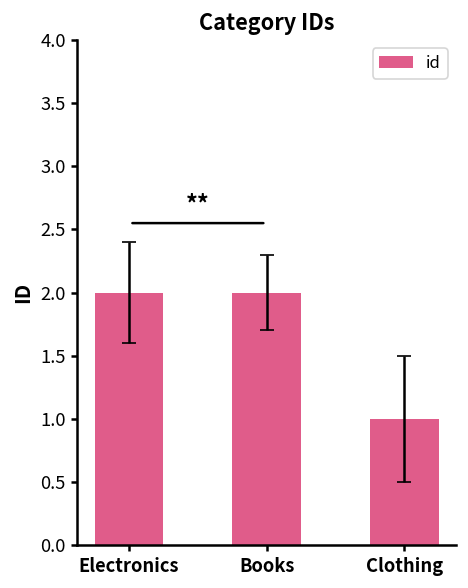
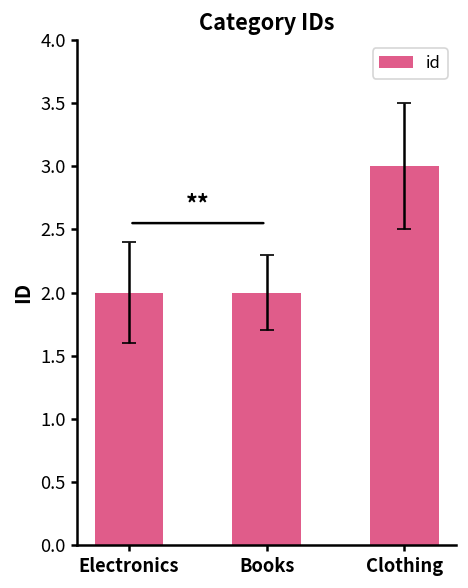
  {
    "id": {
      "Electronics": 2,
      "Books": 2,
-     "Clothing": 1
+     "Clothing": 3
    }
  }
